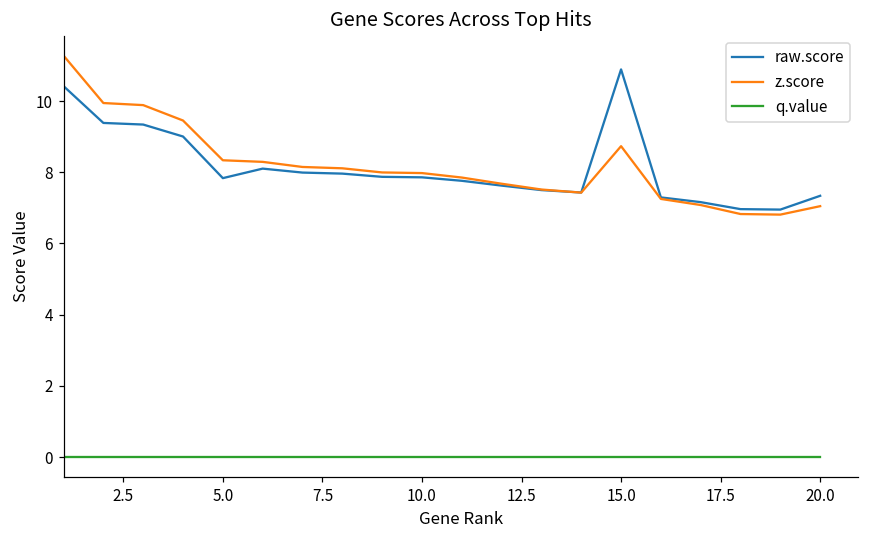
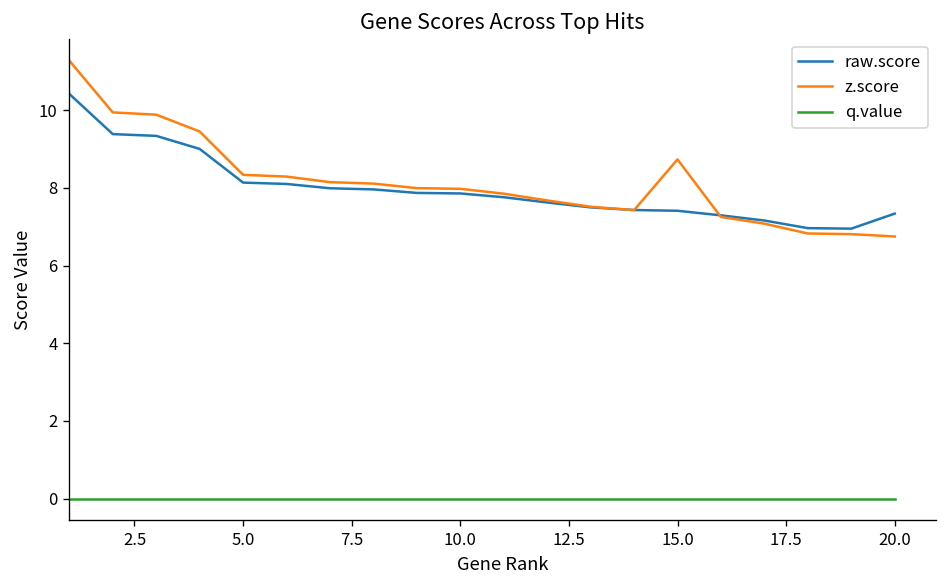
  {
    "raw.score": {
-     "5.0": 7.8,
+     "5.0": 8.1,
      "10.0": 7.9,
-     "15.0": 10.9,
+     "15.0": 7.4,
      "20.0": 7.3
    },
    "z.score": {
      "5.0": 8.3,
      "10.0": 8.0,
      "15.0": 8.7,
-     "20.0": 7.0
+     "20.0": 6.8
    },
    "q.value": {
      "5.0": 0.0,
      "10.0": 0.0,
      "15.0": 0.0,
      "20.0": 0.0
    }
  }
